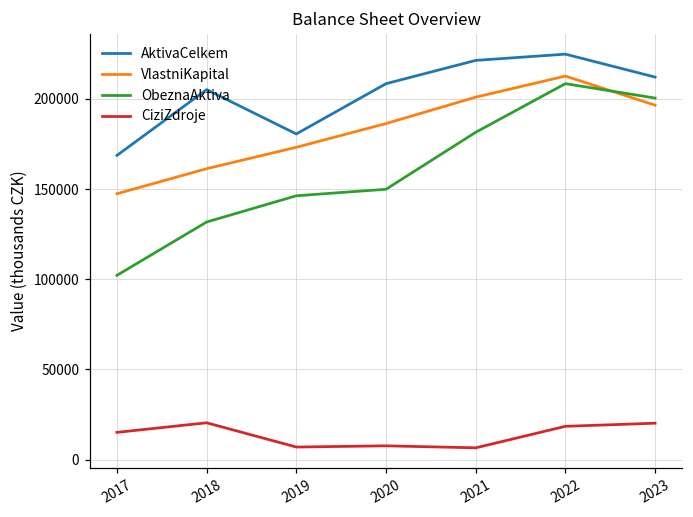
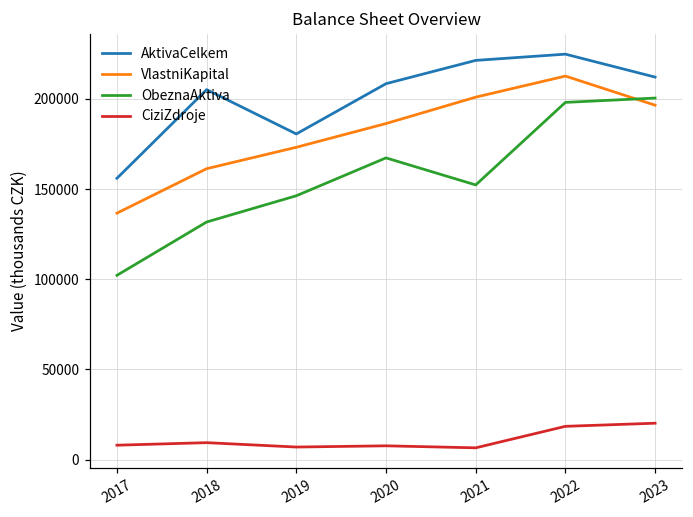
  {
    "AktivaCelkem": {
-     "2017": 169000,
+     "2017": 156000,
      "2018": 205000,
      "2019": 181000,
      "2020": 208000,
      "2021": 221000,
      "2022": 225000,
      "2023": 212000
    },
    "VlastniKapital": {
-     "2017": 147000,
+     "2017": 137000,
      "2018": 161000,
      "2019": 173000,
      "2020": 186000,
      "2021": 201000,
      "2022": 213000,
      "2023": 197000
    },
    "ObeznaAktiva": {
      "2017": 102000,
      "2018": 132000,
      "2019": 146000,
-     "2020": 150000,
-     "2021": 182000,
-     "2022": 209000,
+     "2020": 167000,
+     "2021": 152000,
+     "2022": 198000,
      "2023": 201000
    },
    "CiziZdroje": {
-     "2017": 15000,
-     "2018": 20000,
+     "2017": 8000,
+     "2018": 9000,
      "2019": 7000,
      "2020": 8000,
      "2021": 6000,
      "2022": 18000,
      "2023": 20000
    }
  }
